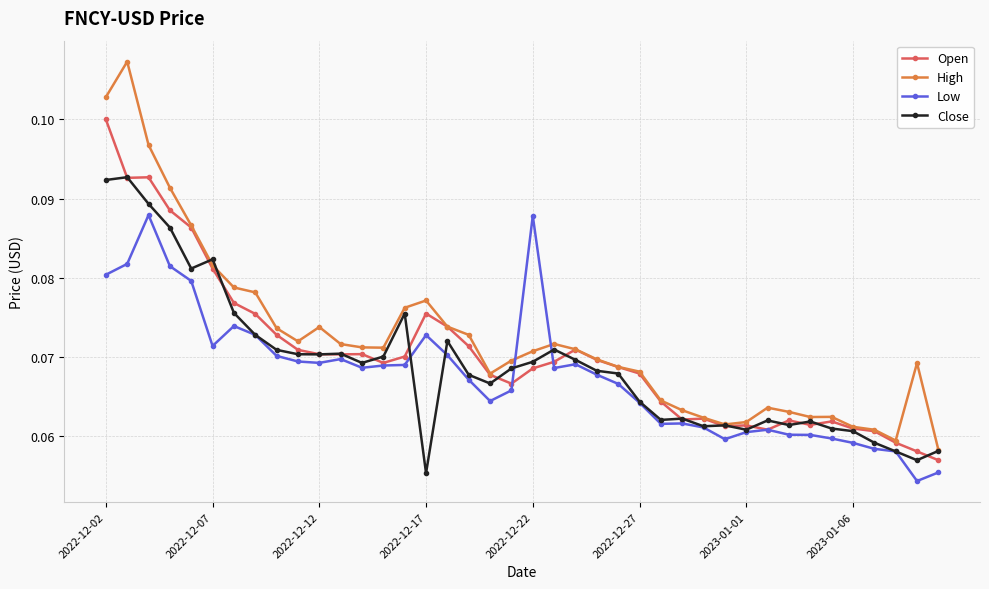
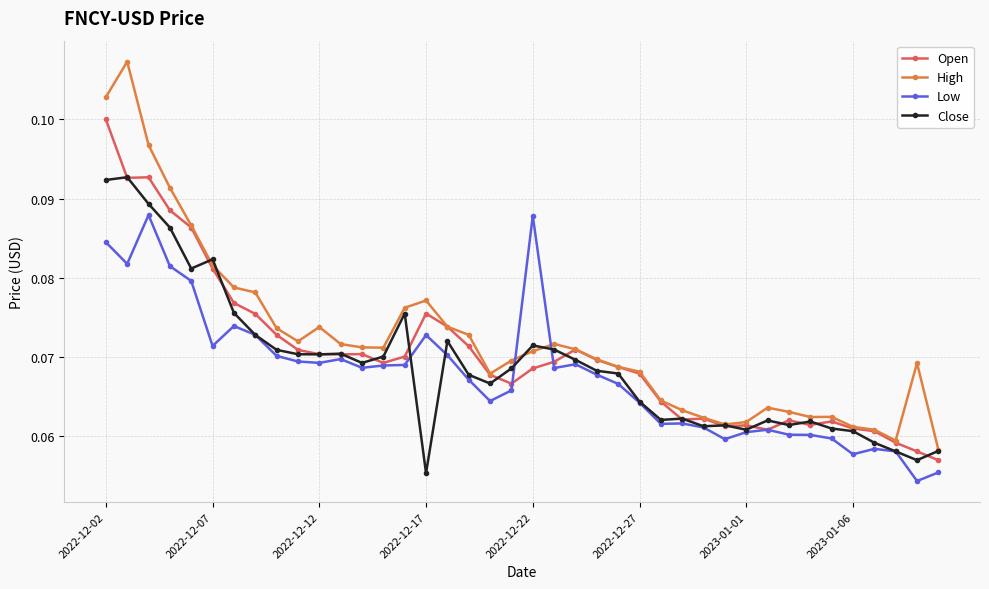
  {
    "Low": {
-     "2022-12-02": 0.080,
+     "2022-12-02": 0.084,
      "2022-12-07": 0.071,
      "2022-12-12": 0.069,
      "2022-12-17": 0.073,
      "2022-12-22": 0.088,
-     "2023-01-06": 0.059
+     "2023-01-06": 0.058
    },
    "Close": {
      "2022-12-02": 0.092,
      "2022-12-07": 0.082,
      "2022-12-17": 0.055,
-     "2022-12-22": 0.069,
+     "2022-12-22": 0.071,
      "2023-01-06": 0.061
    }
  }
